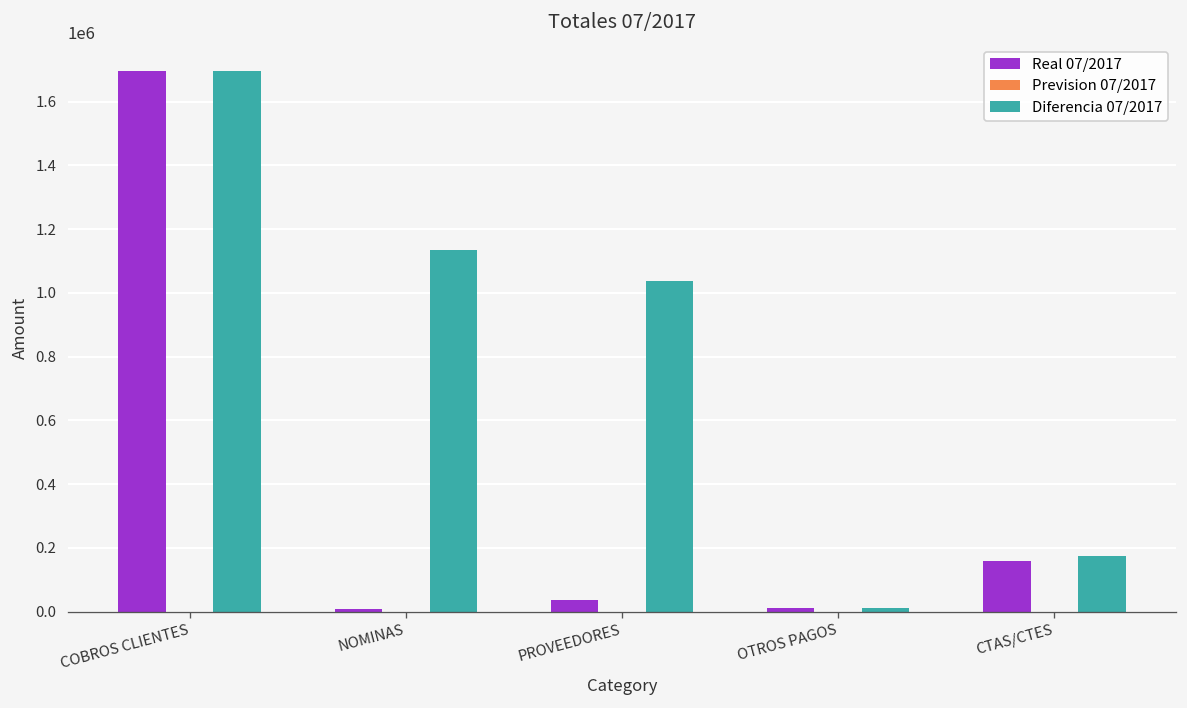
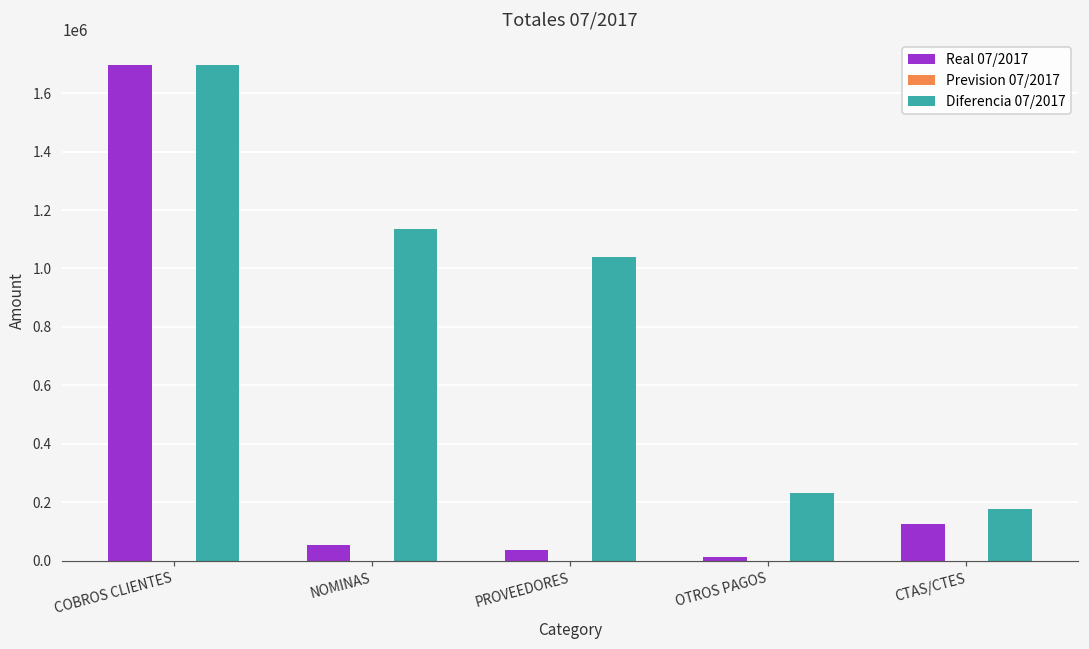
  {
    "Real 07/2017": {
      "COBROS CLIENTES": 1700000,
-     "NOMINAS": 10000,
+     "NOMINAS": 50000,
      "PROVEEDORES": 40000,
      "OTROS PAGOS": 10000,
-     "CTAS/CTES": 160000
+     "CTAS/CTES": 130000
    },
    "Prevision 07/2017": {
      "COBROS CLIENTES": 0,
      "NOMINAS": 0,
      "PROVEEDORES": 0,
      "OTROS PAGOS": 0,
      "CTAS/CTES": 0
    },
    "Diferencia 07/2017": {
      "COBROS CLIENTES": 1700000,
      "NOMINAS": 1140000,
      "PROVEEDORES": 1040000,
-     "OTROS PAGOS": 10000,
+     "OTROS PAGOS": 230000,
      "CTAS/CTES": 180000
    }
  }
